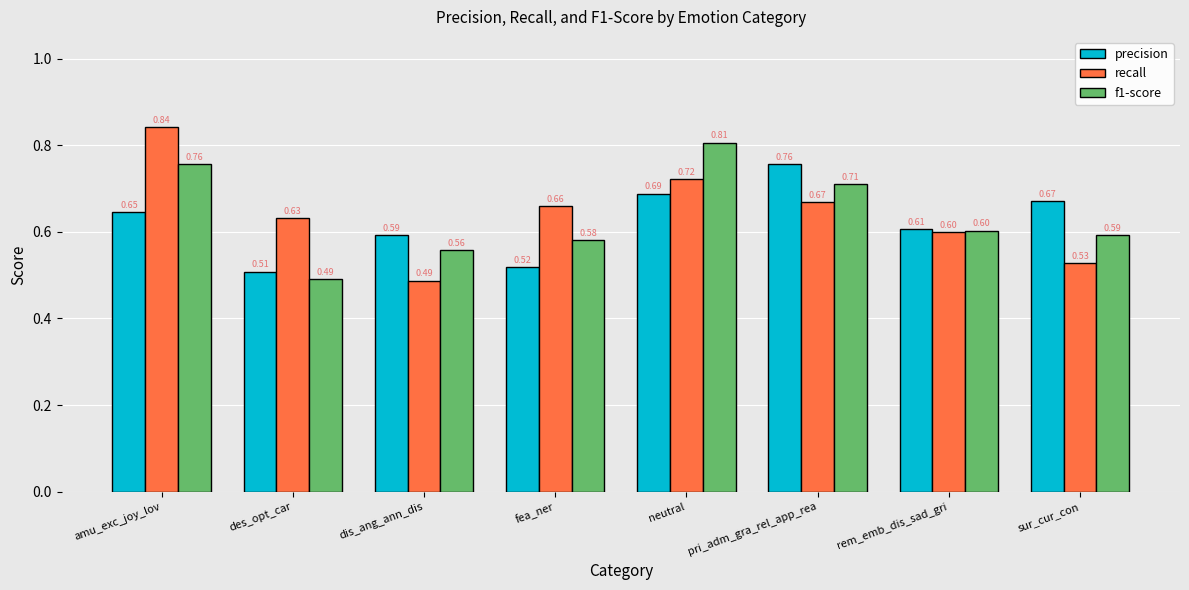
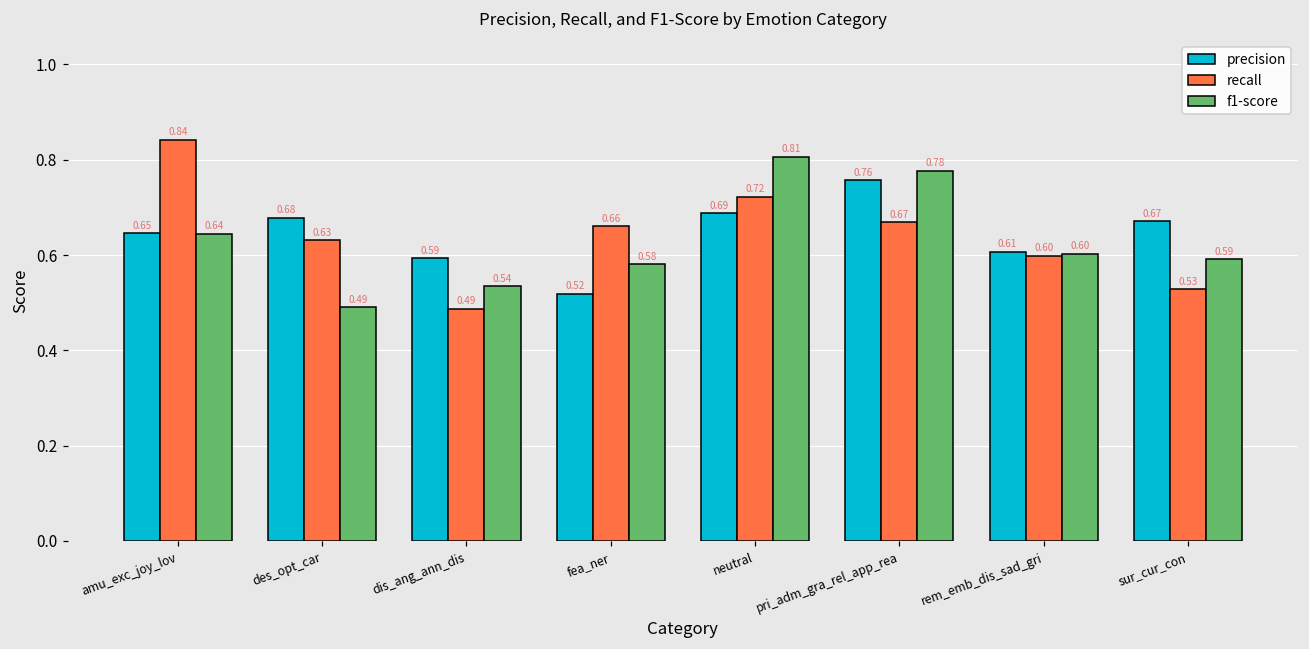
  {
    "precision": {
      "amu_exc_joy_lov": 0.65,
-     "des_opt_car": 0.51,
+     "des_opt_car": 0.68,
      "dis_ang_ann_dis": 0.59,
      "fea_ner": 0.52,
      "neutral": 0.69,
      "pri_adm_gra_rel_app_rea": 0.76,
      "rem_emb_dis_sad_gri": 0.61,
      "sur_cur_con": 0.67
    },
    "recall": {
      "amu_exc_joy_lov": 0.84,
      "des_opt_car": 0.63,
      "dis_ang_ann_dis": 0.49,
      "fea_ner": 0.66,
      "neutral": 0.72,
      "pri_adm_gra_rel_app_rea": 0.67,
      "rem_emb_dis_sad_gri": 0.60,
      "sur_cur_con": 0.53
    },
    "f1-score": {
-     "amu_exc_joy_lov": 0.76,
+     "amu_exc_joy_lov": 0.64,
      "des_opt_car": 0.49,
-     "dis_ang_ann_dis": 0.56,
+     "dis_ang_ann_dis": 0.54,
      "fea_ner": 0.58,
      "neutral": 0.81,
-     "pri_adm_gra_rel_app_rea": 0.71,
+     "pri_adm_gra_rel_app_rea": 0.78,
      "rem_emb_dis_sad_gri": 0.60,
      "sur_cur_con": 0.59
    }
  }
